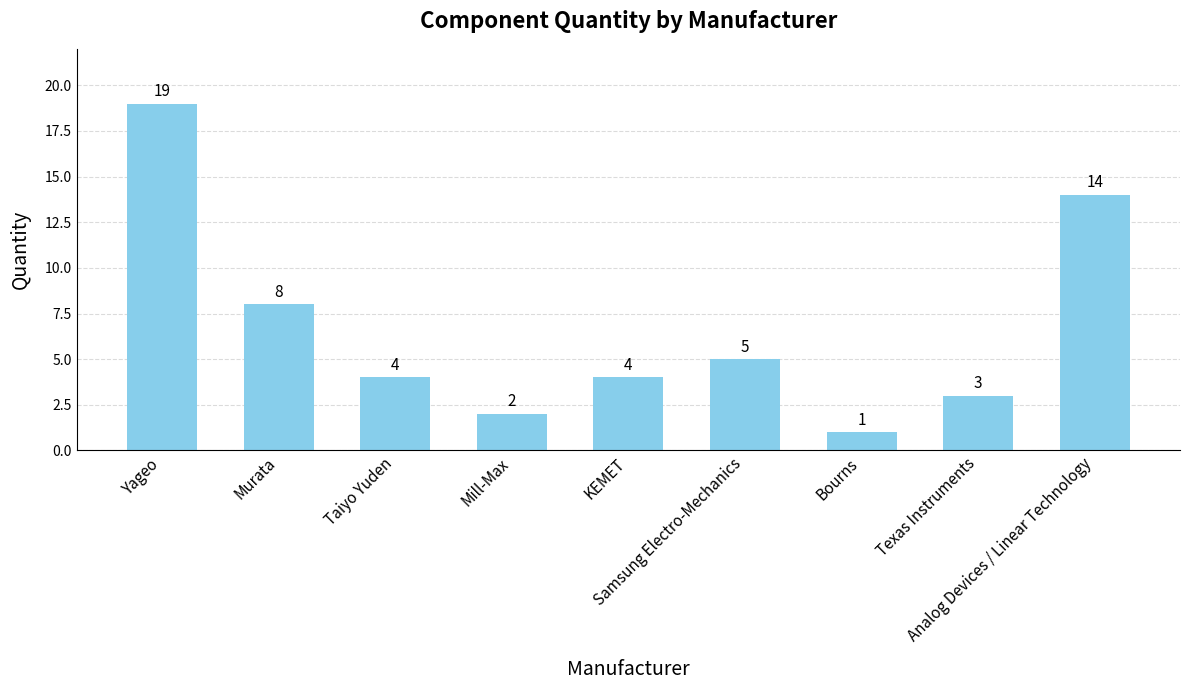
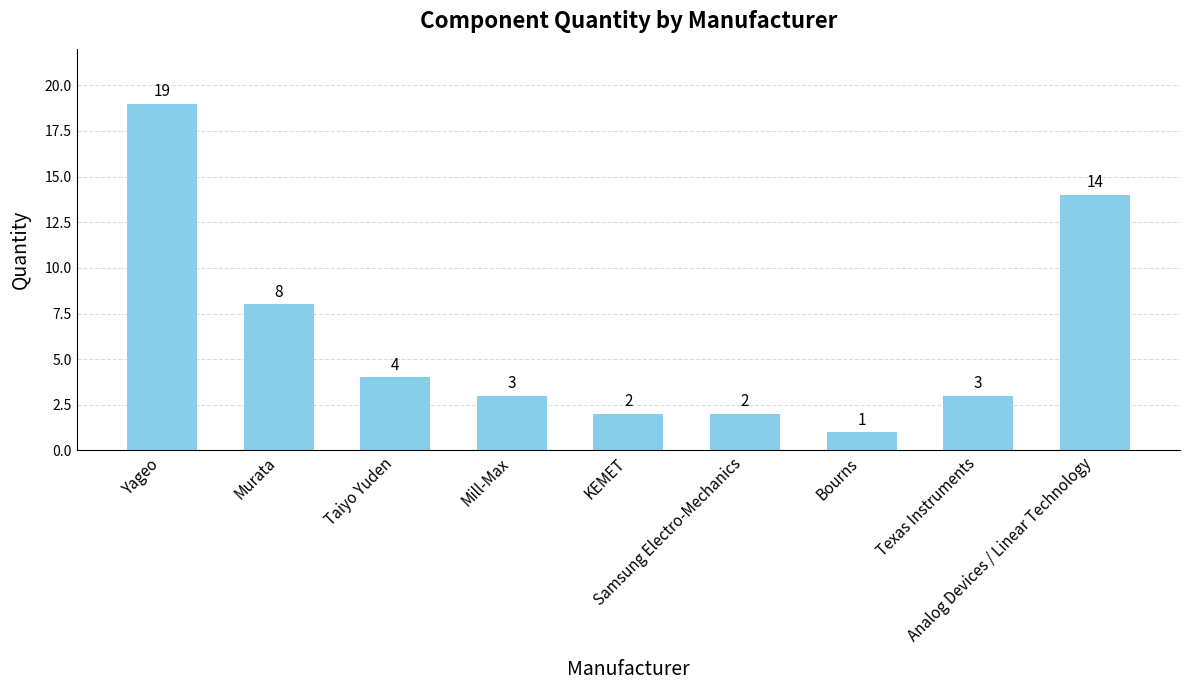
  {
    "Yageo": 19,
    "Murata": 8,
    "Taiyo Yuden": 4,
-   "Mill-Max": 2,
-   "KEMET": 4,
-   "Samsung Electro-Mechanics": 5,
+   "Mill-Max": 3,
+   "KEMET": 2,
+   "Samsung Electro-Mechanics": 2,
    "Bourns": 1,
    "Texas Instruments": 3,
    "Analog Devices / Linear Technology": 14
  }
